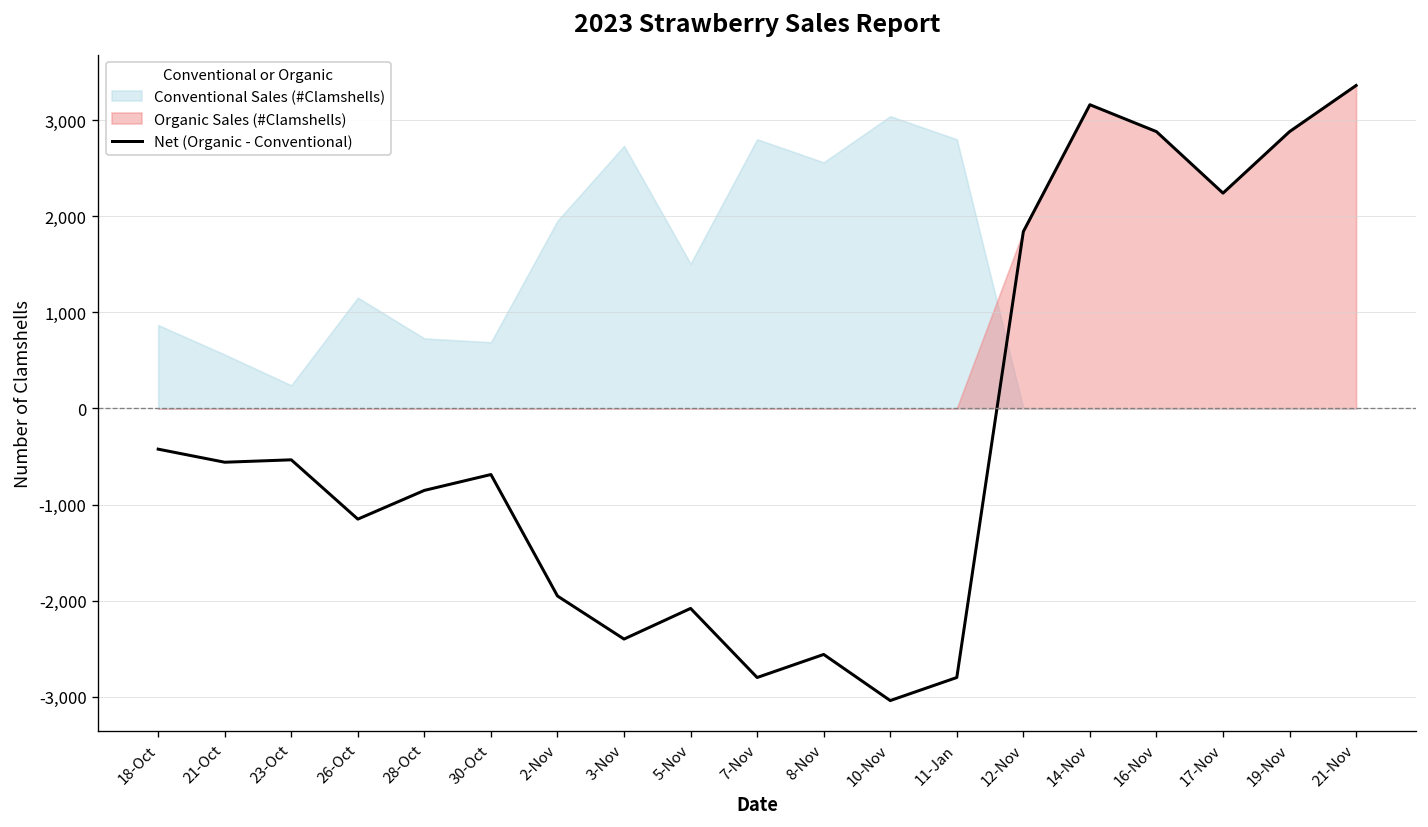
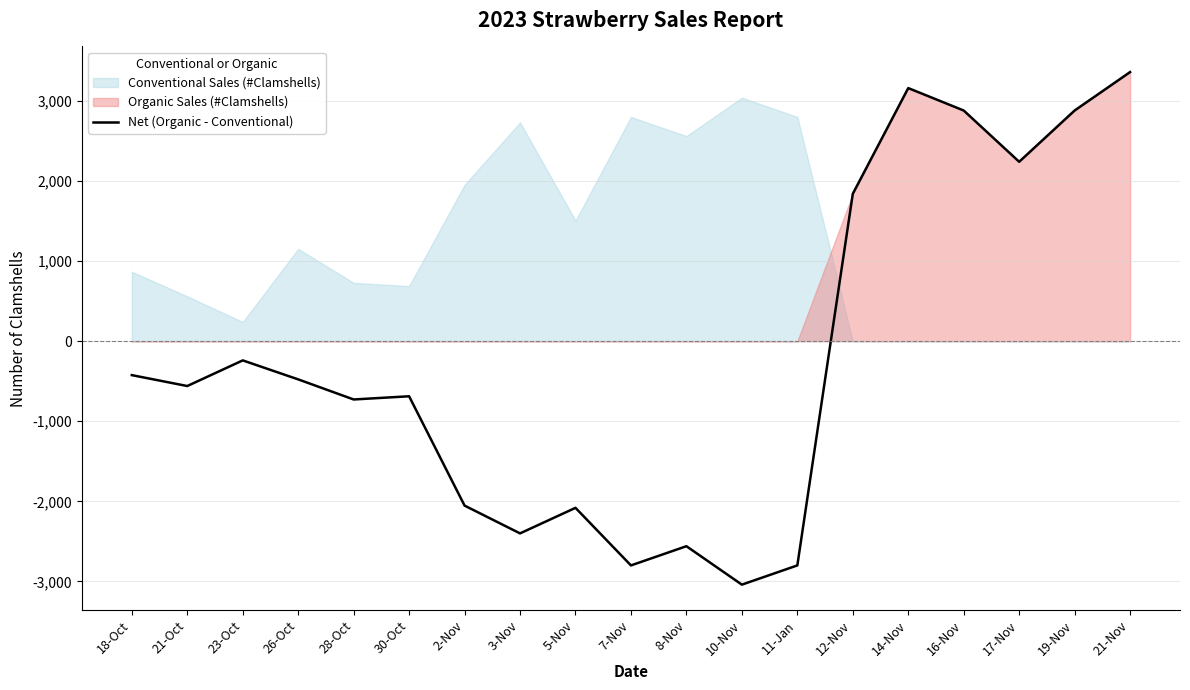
  {
    "Net (Organic - Conventional)": {
      "18-Oct": "-400",
      "21-Oct": "-600",
-     "23-Oct": "-500",
-     "26-Oct": "-1,200",
-     "28-Oct": "-900",
+     "23-Oct": "-200",
+     "26-Oct": "-500",
+     "28-Oct": "-700",
      "30-Oct": "-700",
-     "2-Nov": "-2,000",
+     "2-Nov": "-2,100",
      "3-Nov": "-2,400",
      "5-Nov": "-2,100",
      "7-Nov": "-2,800",
      "8-Nov": "-2,600",
      "10-Nov": "-3,000",
      "11-Jan": "-2,800"
    },
    "Conventional Sales (#Clamshells)": {
      "18-Oct": "900",
      "21-Oct": "600",
      "23-Oct": "200",
      "26-Oct": "1,200",
      "28-Oct": "700",
      "30-Oct": "700",
      "2-Nov": "2,000",
      "3-Nov": "2,700",
      "5-Nov": "1,500",
      "7-Nov": "2,800",
      "8-Nov": "2,600",
      "10-Nov": "3,000",
      "11-Jan": "2,800",
      "12-Nov": "0",
      "14-Nov": "0",
      "16-Nov": "0",
      "17-Nov": "0",
      "19-Nov": "0",
      "21-Nov": "0"
    },
    "Organic Sales (#Clamshells)": {
      "18-Oct": "0",
      "21-Oct": "0",
      "23-Oct": "0",
      "26-Oct": "0",
      "28-Oct": "0",
      "30-Oct": "0",
      "2-Nov": "0",
      "3-Nov": "0",
      "5-Nov": "0",
      "7-Nov": "0",
      "8-Nov": "0",
      "10-Nov": "0",
      "11-Jan": "0"
    }
  }
